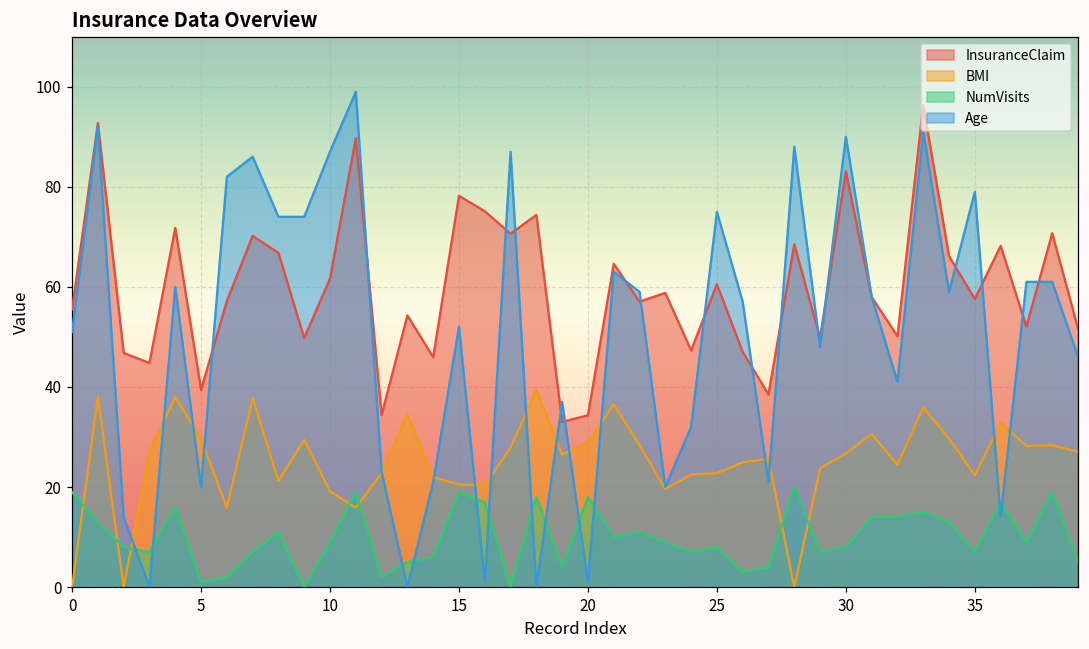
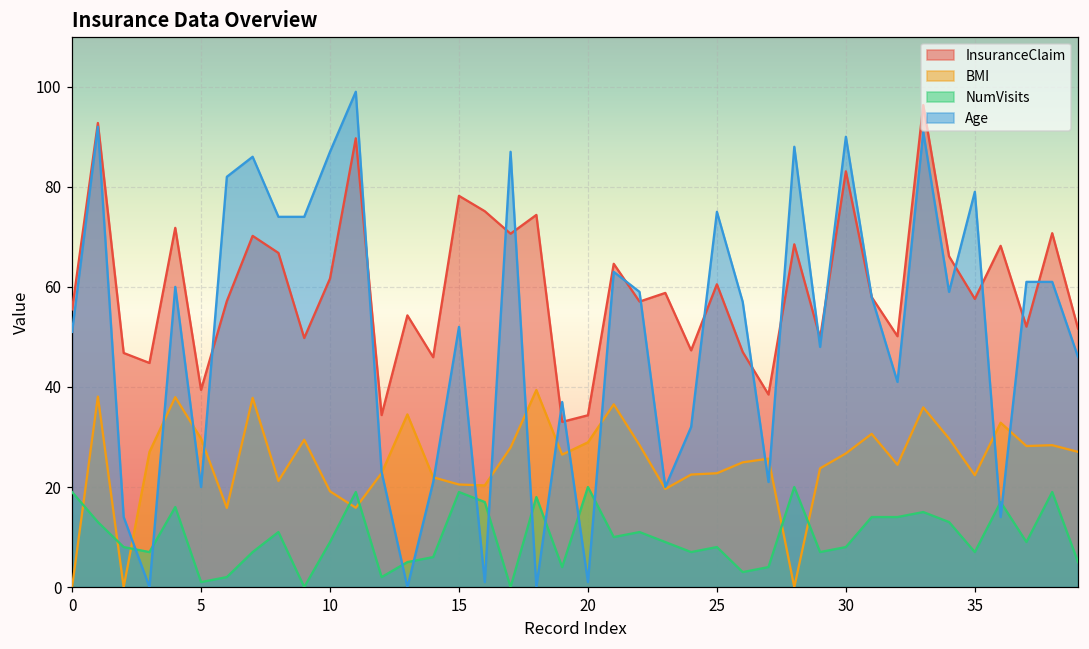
  {
    "InsuranceClaim": {
      "0": 56,
      "5": 39,
      "10": 62,
      "15": 78,
      "20": 34,
      "25": 61,
      "30": 83,
      "35": 58
    },
    "BMI": {
      "0": 0,
      "5": 30,
      "10": 19,
      "15": 21,
      "20": 29,
      "25": 23,
      "30": 27,
      "35": 22
    },
    "NumVisits": {
      "0": 19,
      "5": 1,
      "10": 9,
      "15": 19,
-     "20": 18,
+     "20": 20,
      "25": 8,
      "30": 8,
      "35": 7
    },
    "Age": {
      "0": 51,
      "5": 20,
      "10": 87,
      "15": 52,
      "20": 1,
      "25": 75,
      "30": 90,
      "35": 79
    }
  }
